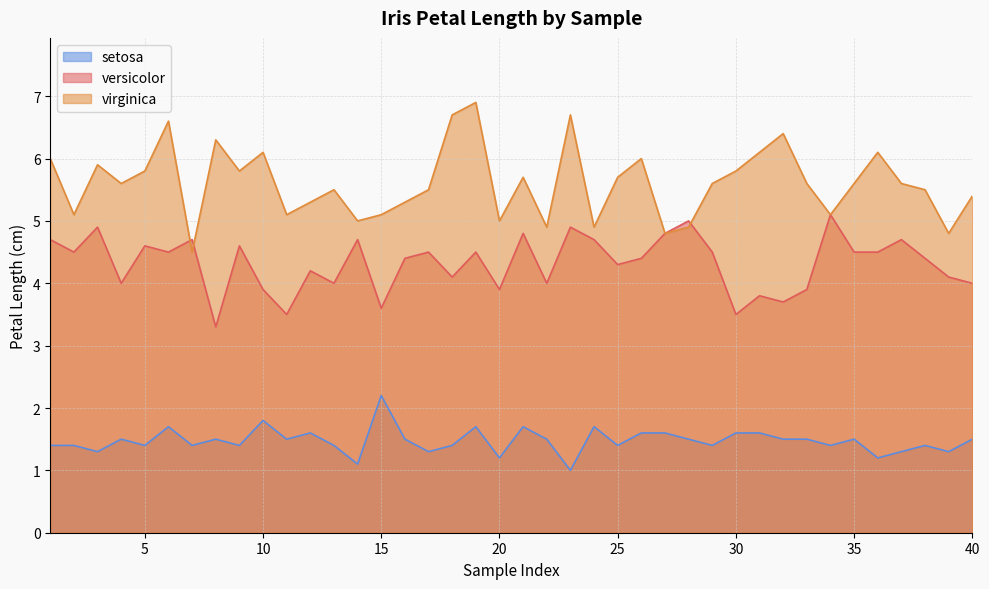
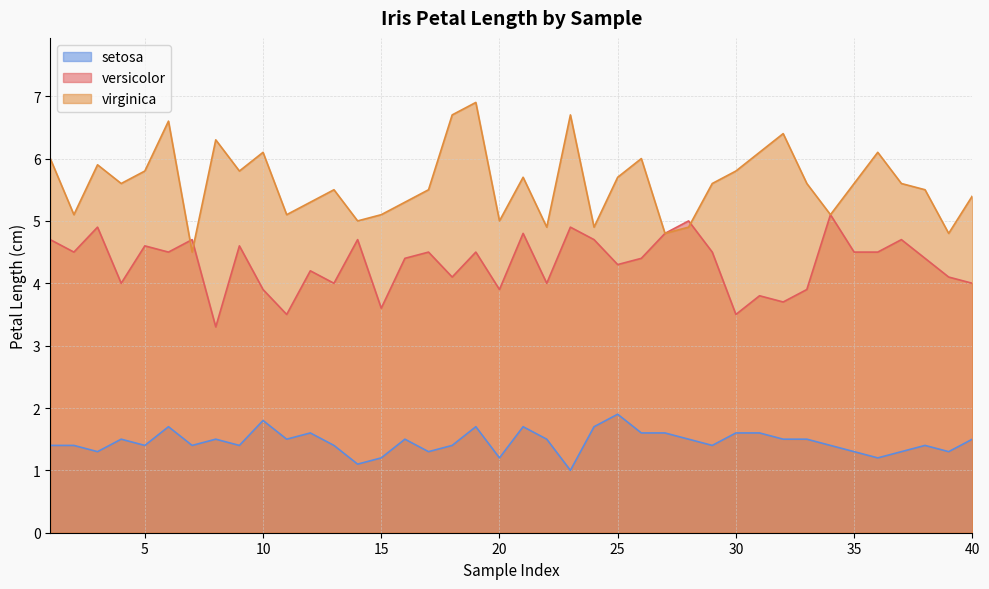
  {
    "setosa": {
      "5": 1.4,
      "10": 1.8,
-     "15": 2.2,
+     "15": 1.2,
      "20": 1.2,
-     "25": 1.4,
+     "25": 1.9,
      "30": 1.6,
-     "35": 1.5,
+     "35": 1.3,
      "40": 1.5
    }
  }
